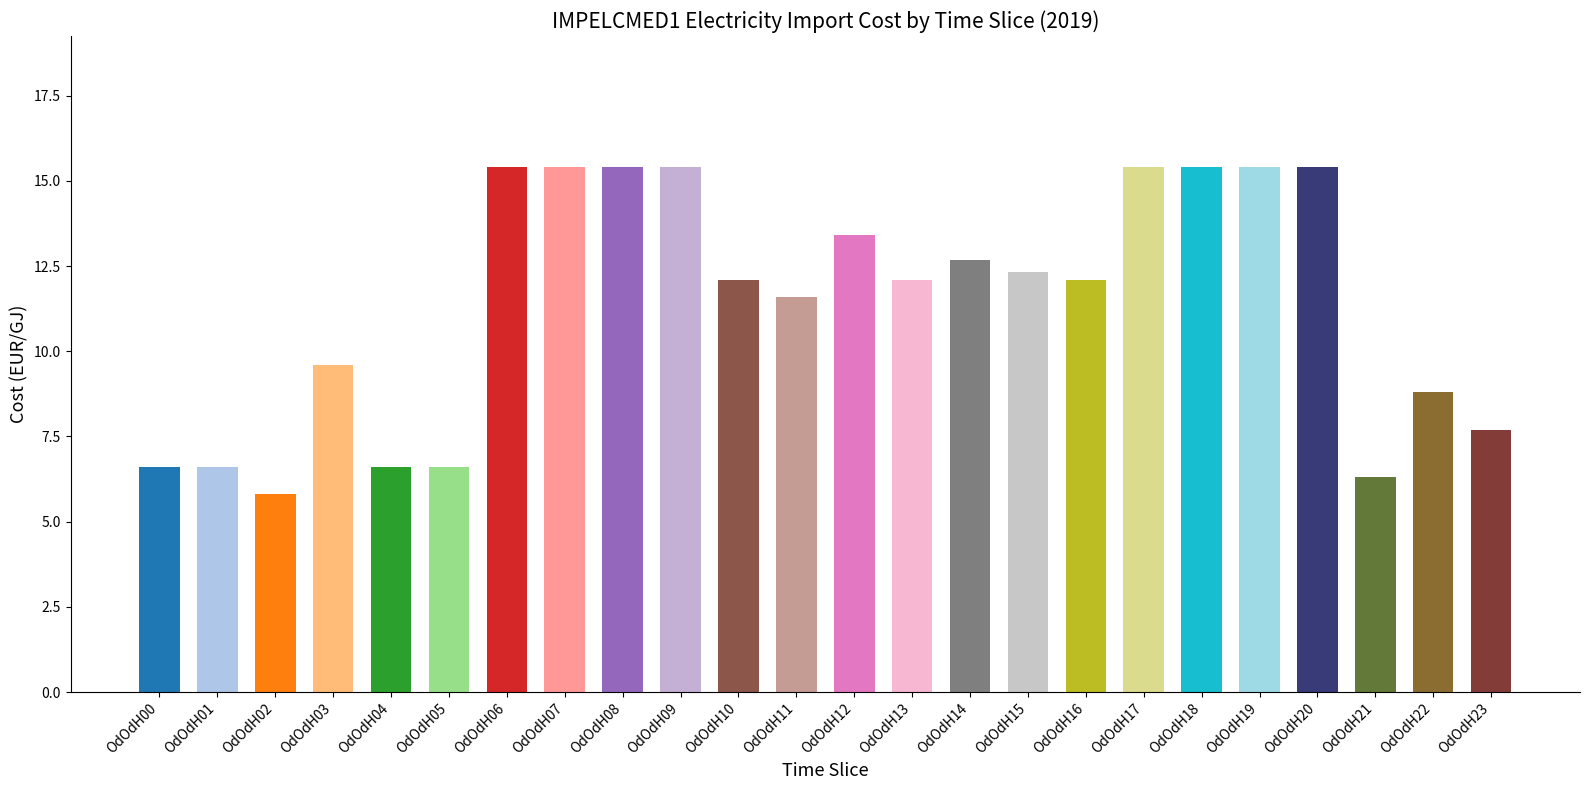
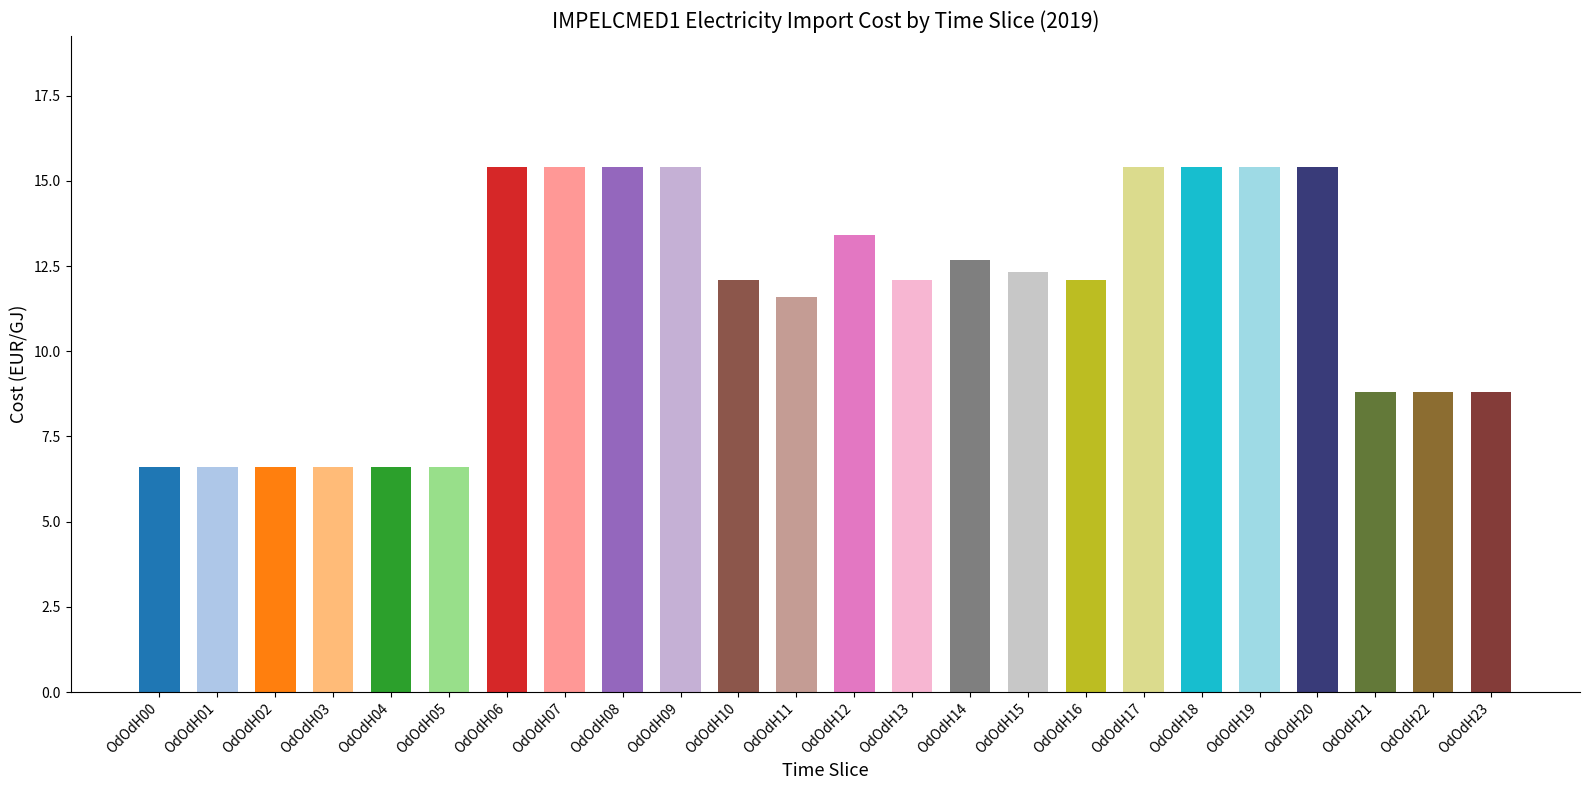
  {
    "OdOdH00": 6.6,
    "OdOdH01": 6.6,
-   "OdOdH02": 5.8,
-   "OdOdH03": 9.6,
+   "OdOdH02": 6.6,
+   "OdOdH03": 6.6,
    "OdOdH04": 6.6,
    "OdOdH05": 6.6,
    "OdOdH06": 15.4,
    "OdOdH07": 15.4,
    "OdOdH08": 15.4,
    "OdOdH09": 15.4,
    "OdOdH10": 12.1,
    "OdOdH11": 11.6,
    "OdOdH12": 13.4,
    "OdOdH13": 12.1,
    "OdOdH14": 12.7,
    "OdOdH15": 12.3,
    "OdOdH16": 12.1,
    "OdOdH17": 15.4,
    "OdOdH18": 15.4,
    "OdOdH19": 15.4,
    "OdOdH20": 15.4,
-   "OdOdH21": 6.3,
+   "OdOdH21": 8.8,
    "OdOdH22": 8.8,
-   "OdOdH23": 7.7
+   "OdOdH23": 8.8
  }
